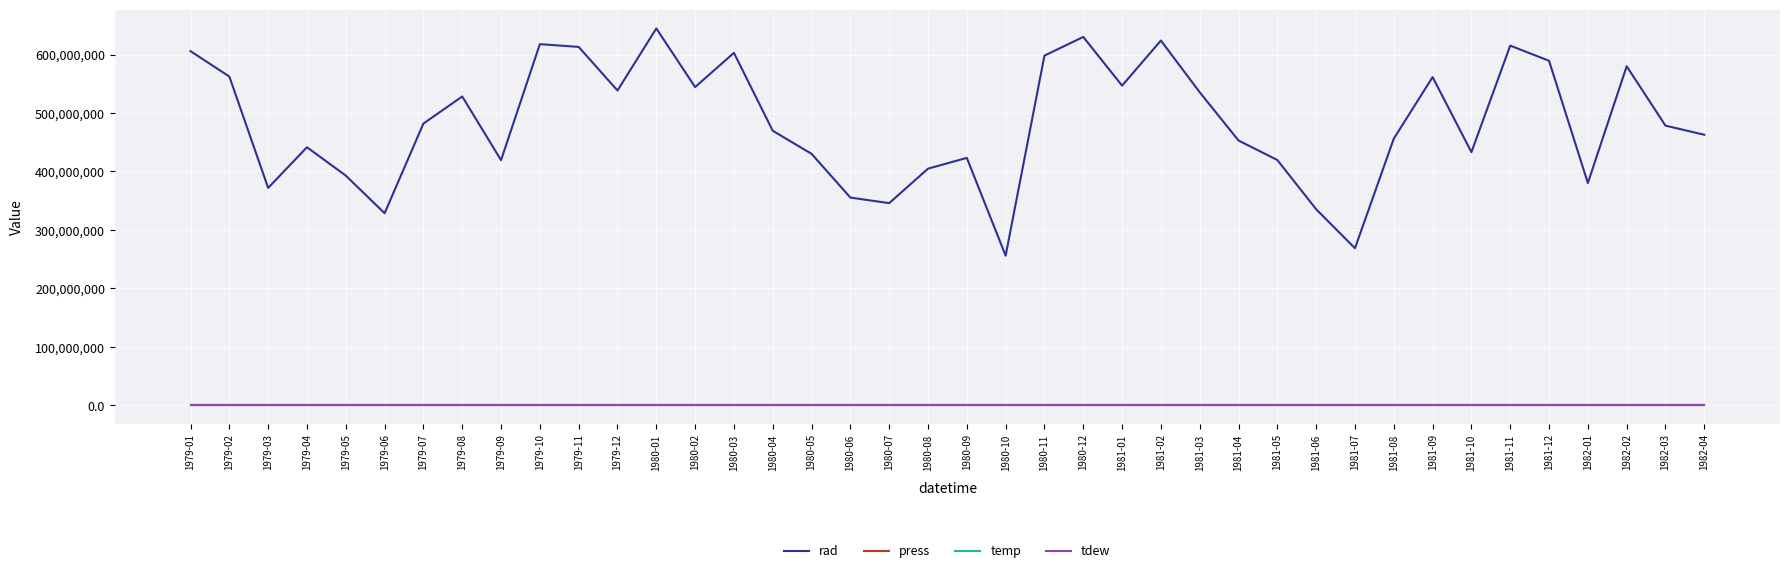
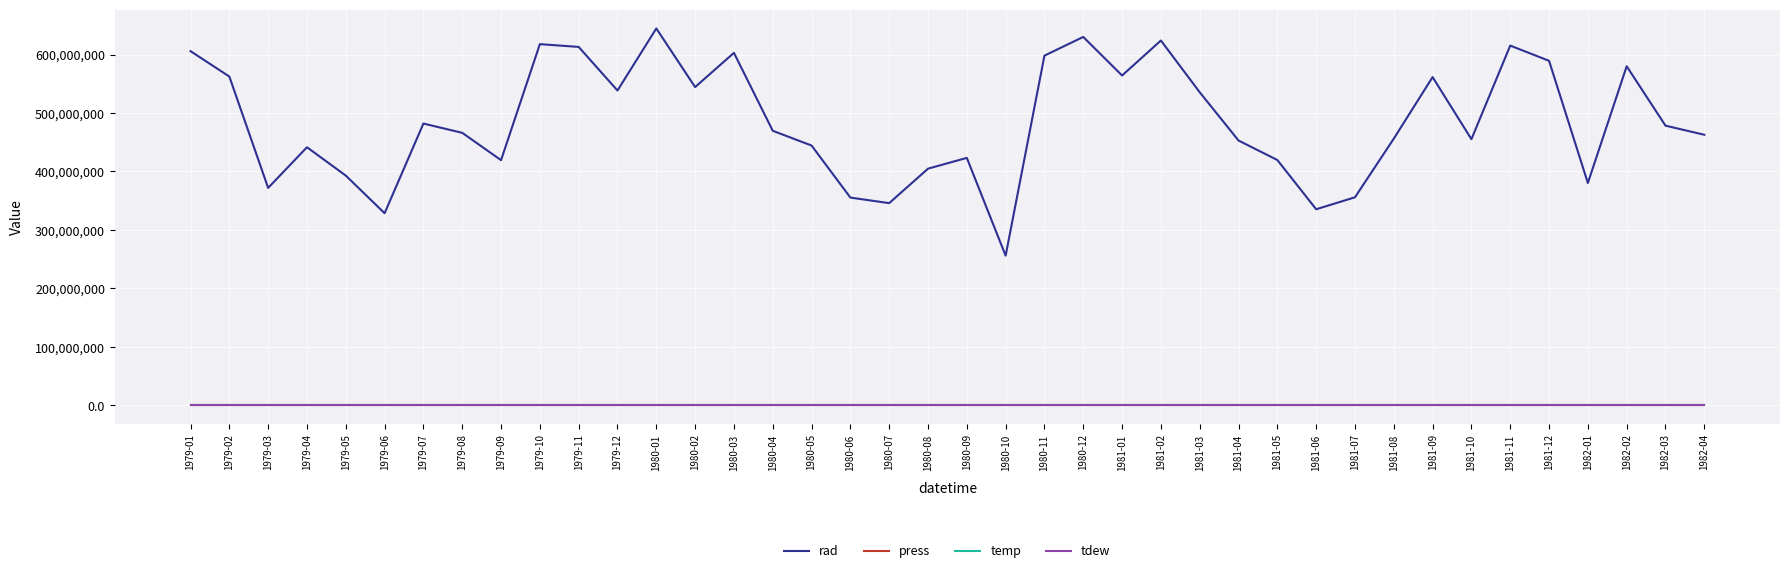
  {
    "rad": {
      "1979-01": "610,000,000",
      "1979-02": "560,000,000",
      "1979-03": "370,000,000",
      "1979-04": "440,000,000",
      "1979-05": "390,000,000",
      "1979-06": "330,000,000",
      "1979-07": "480,000,000",
-     "1979-08": "530,000,000",
+     "1979-08": "470,000,000",
      "1979-09": "420,000,000",
      "1979-10": "620,000,000",
      "1979-11": "610,000,000",
      "1979-12": "540,000,000",
      "1980-01": "640,000,000",
      "1980-02": "540,000,000",
      "1980-03": "600,000,000",
      "1980-04": "470,000,000",
-     "1980-05": "430,000,000",
+     "1980-05": "440,000,000",
      "1980-06": "360,000,000",
      "1980-07": "350,000,000",
      "1980-08": "400,000,000",
      "1980-09": "420,000,000",
      "1980-10": "260,000,000",
      "1980-11": "600,000,000",
      "1980-12": "630,000,000",
-     "1981-01": "550,000,000",
+     "1981-01": "560,000,000",
      "1981-02": "620,000,000",
      "1981-03": "540,000,000",
      "1981-04": "450,000,000",
      "1981-05": "420,000,000",
      "1981-06": "340,000,000",
-     "1981-07": "270,000,000",
+     "1981-07": "360,000,000",
      "1981-08": "460,000,000",
      "1981-09": "560,000,000",
-     "1981-10": "430,000,000",
+     "1981-10": "460,000,000",
      "1981-11": "620,000,000",
      "1981-12": "590,000,000",
      "1982-01": "380,000,000",
      "1982-02": "580,000,000",
      "1982-03": "480,000,000",
      "1982-04": "460,000,000"
    },
    "tdew": {
      "1979-01": "0",
      "1979-02": "0",
      "1979-03": "0",
      "1979-04": "0",
      "1979-05": "0",
      "1979-06": "0",
      "1979-07": "0",
      "1979-08": "0",
      "1979-09": "0",
      "1979-10": "0",
      "1979-11": "0",
      "1979-12": "0",
      "1980-01": "0",
      "1980-02": "0",
      "1980-03": "0",
      "1980-04": "0",
      "1980-05": "0",
      "1980-06": "0",
      "1980-07": "0",
      "1980-08": "0",
      "1980-09": "0",
      "1980-10": "0",
      "1980-11": "0",
      "1980-12": "0",
      "1981-01": "0",
      "1981-02": "0",
      "1981-03": "0",
      "1981-04": "0",
      "1981-05": "0",
      "1981-06": "0",
      "1981-07": "0",
      "1981-08": "0",
      "1981-09": "0",
      "1981-10": "0",
      "1981-11": "0",
      "1981-12": "0",
      "1982-01": "0",
      "1982-02": "0",
      "1982-03": "0",
      "1982-04": "0"
    }
  }
